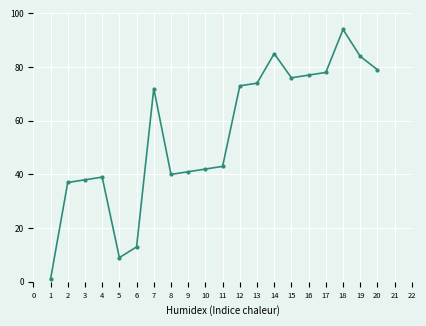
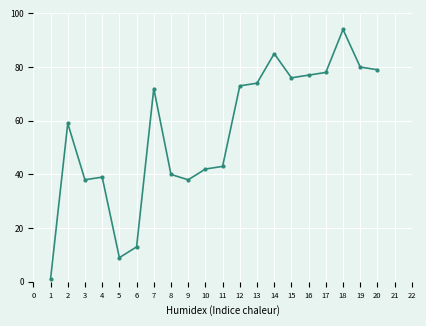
  {
    "1": 1,
-   "2": 37,
+   "2": 59,
    "3": 38,
    "4": 39,
    "5": 9,
    "6": 13,
    "7": 72,
    "8": 40,
-   "9": 41,
+   "9": 38,
    "10": 42,
    "11": 43,
    "12": 73,
    "13": 74,
    "14": 85,
    "15": 76,
    "16": 77,
    "17": 78,
    "18": 94,
-   "19": 84,
+   "19": 80,
    "20": 79
  }
